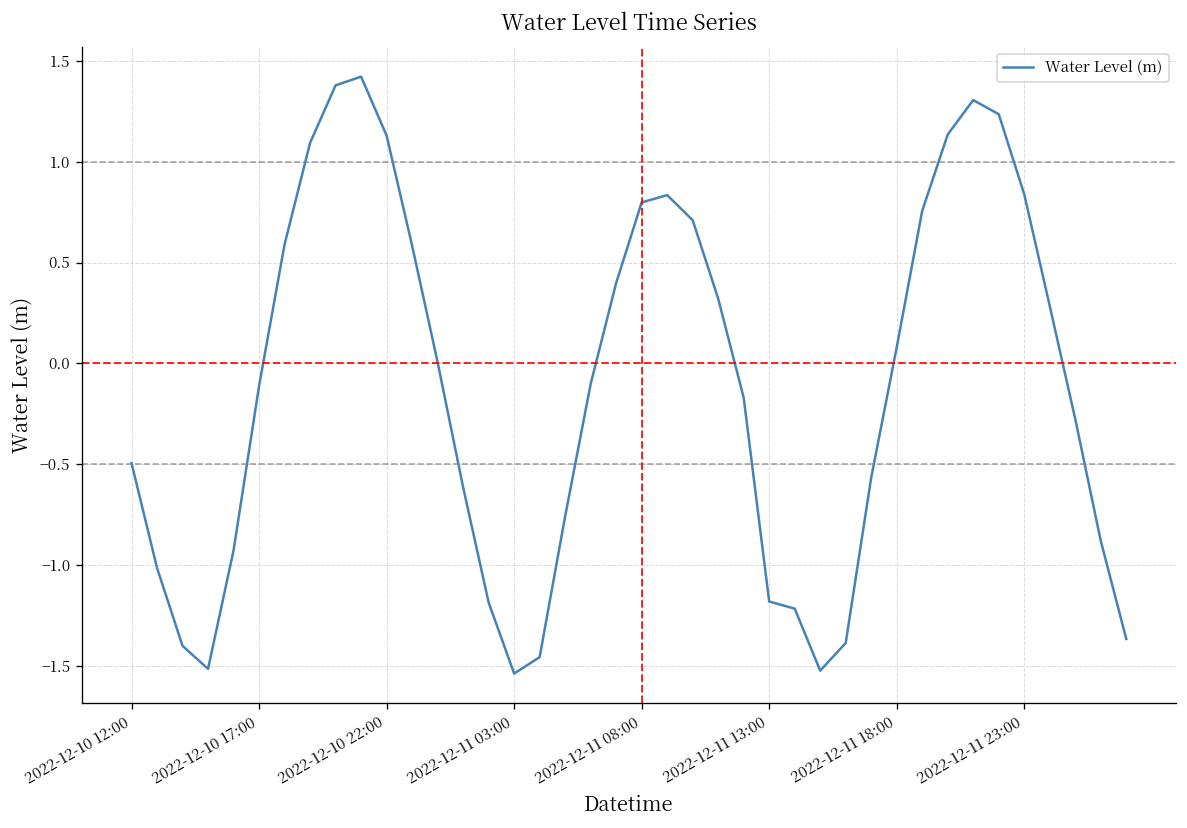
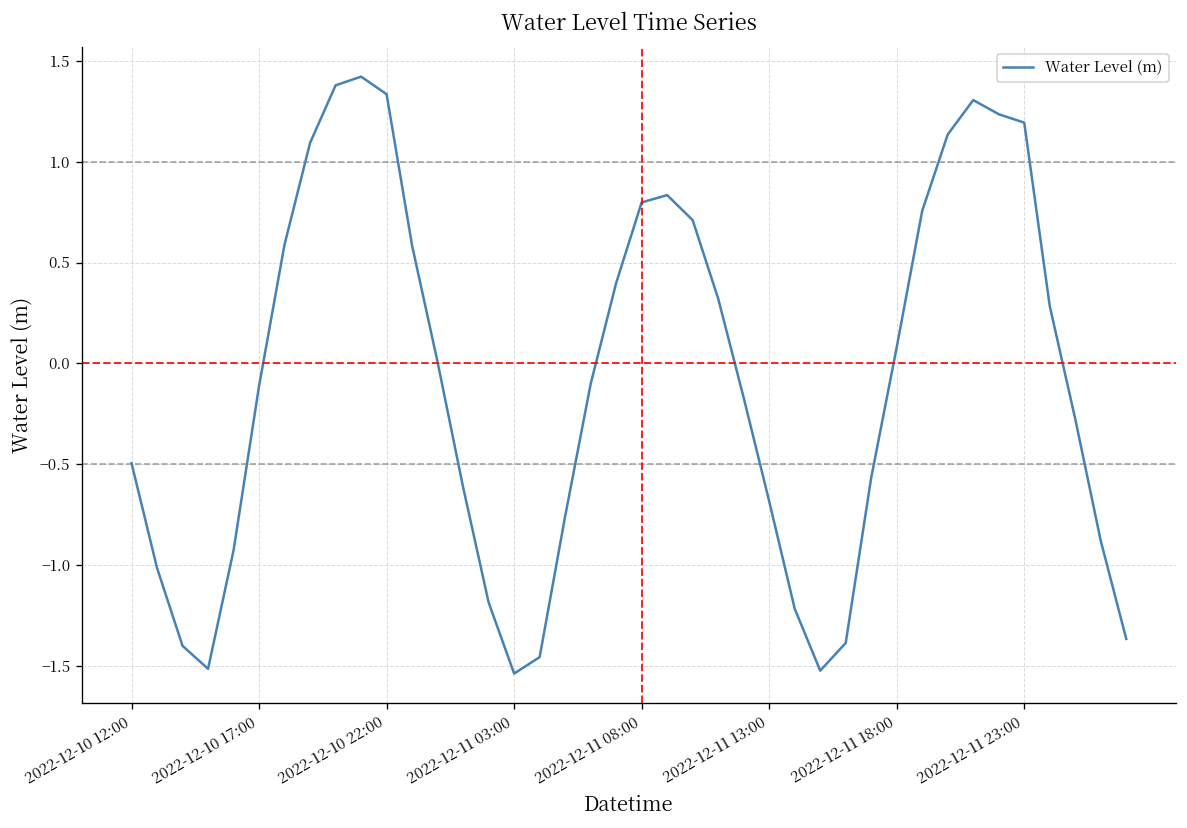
  {
    "2022-12-10 12:00": -0.50,
    "2022-12-10 17:00": -0.11,
-   "2022-12-10 22:00": 1.13,
+   "2022-12-10 22:00": 1.33,
    "2022-12-11 03:00": -1.54,
    "2022-12-11 08:00": 0.80,
-   "2022-12-11 13:00": -1.18,
+   "2022-12-11 13:00": -0.68,
    "2022-12-11 18:00": 0.08,
-   "2022-12-11 23:00": 0.84
+   "2022-12-11 23:00": 1.19
  }
